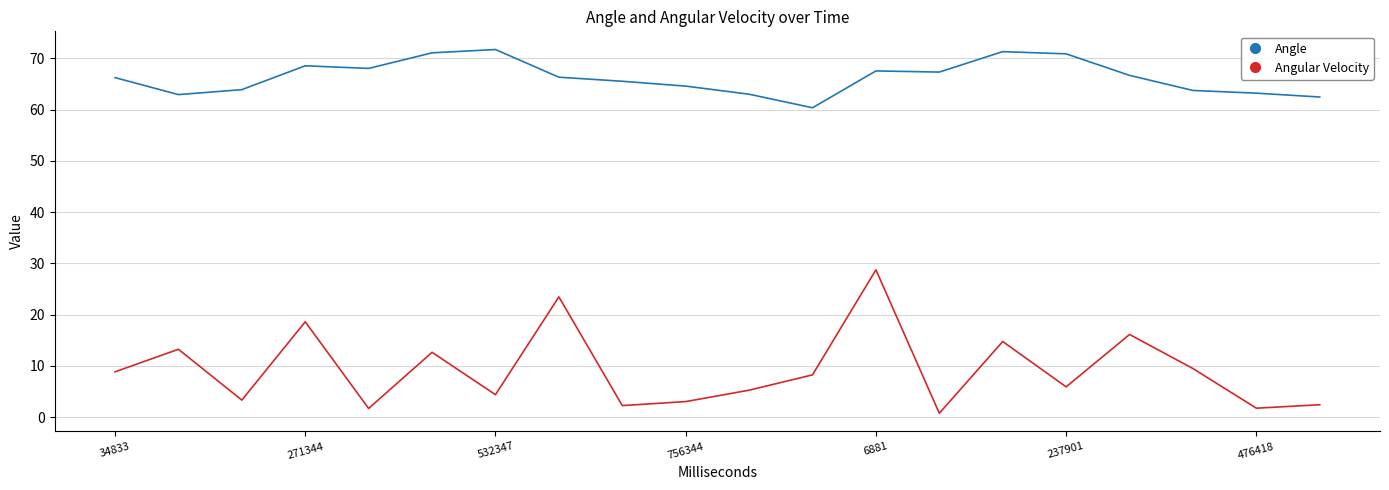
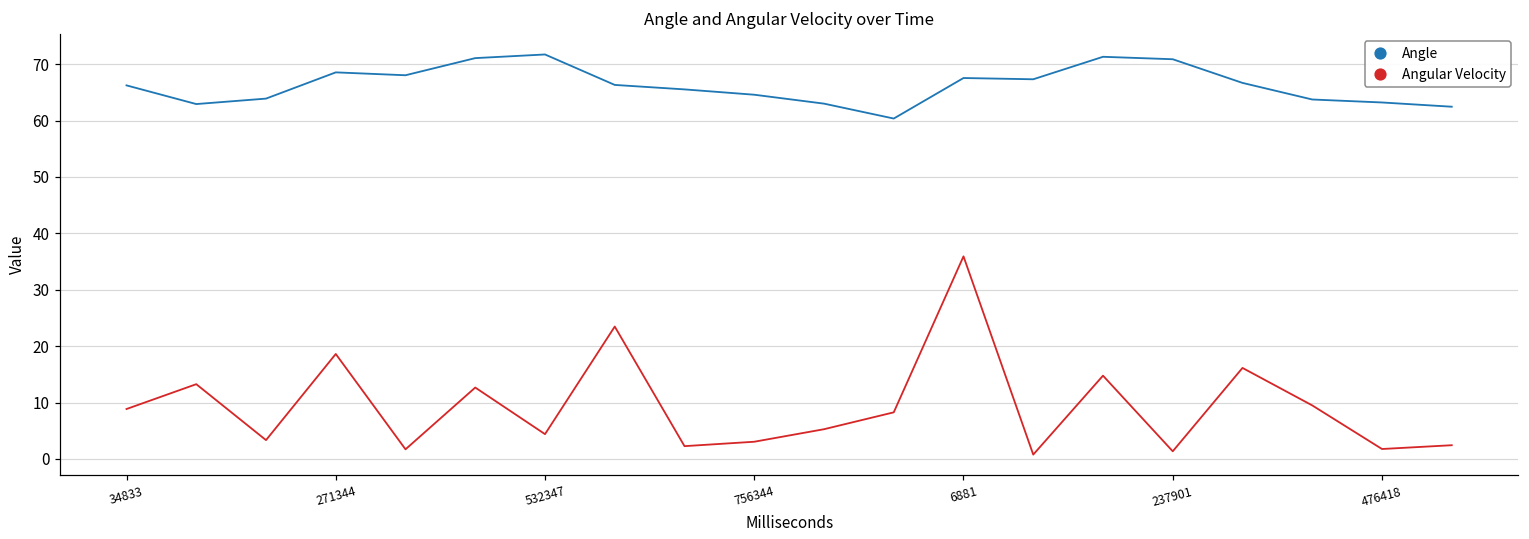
  {
    "Angle": {
      "34833": 66,
      "271344": 69,
      "532347": 72,
      "756344": 65,
      "6881": 68,
      "237901": 71,
      "476418": 63
    },
    "Angular Velocity": {
      "34833": 9,
      "271344": 19,
      "532347": 4,
      "756344": 3,
-     "6881": 29,
-     "237901": 6,
+     "6881": 36,
+     "237901": 1,
      "476418": 2
    }
  }
